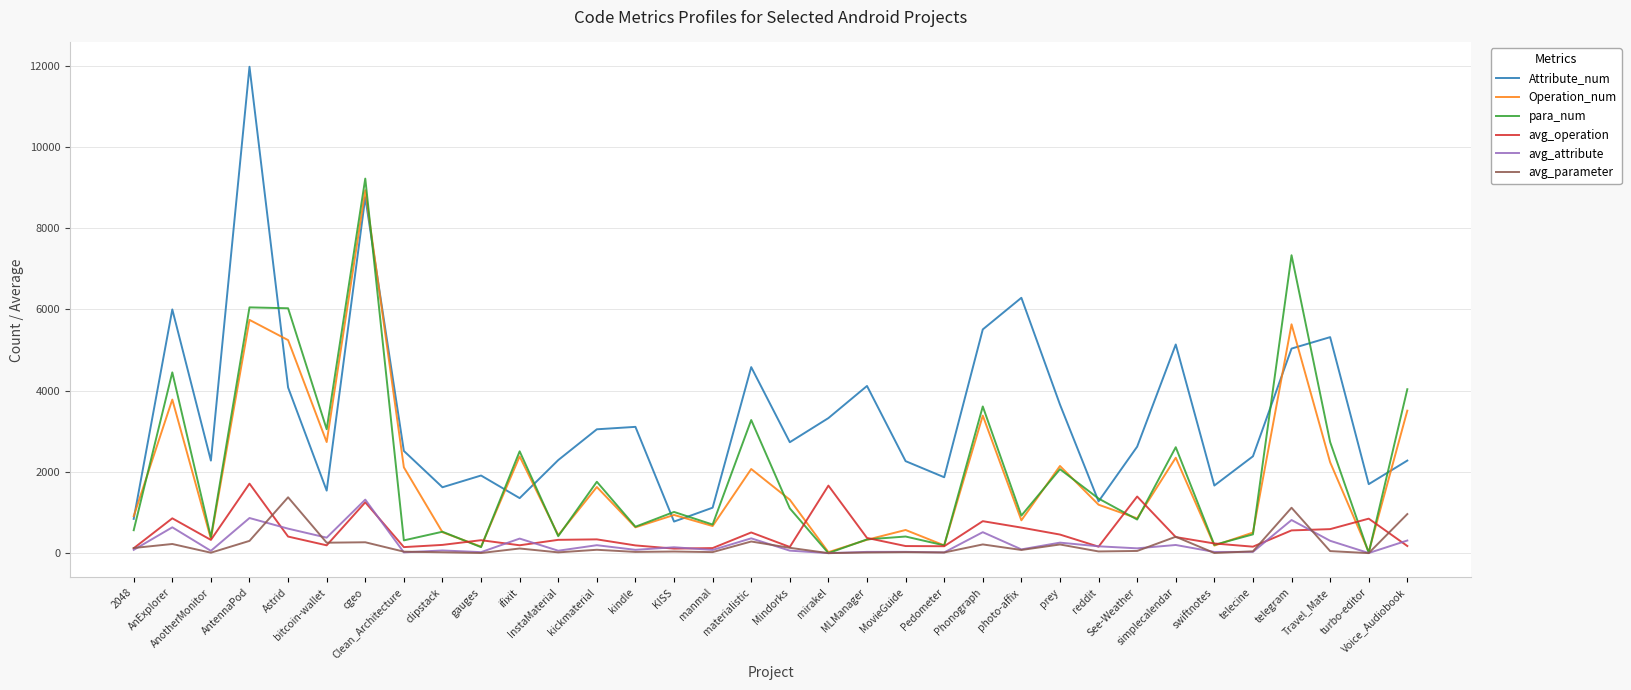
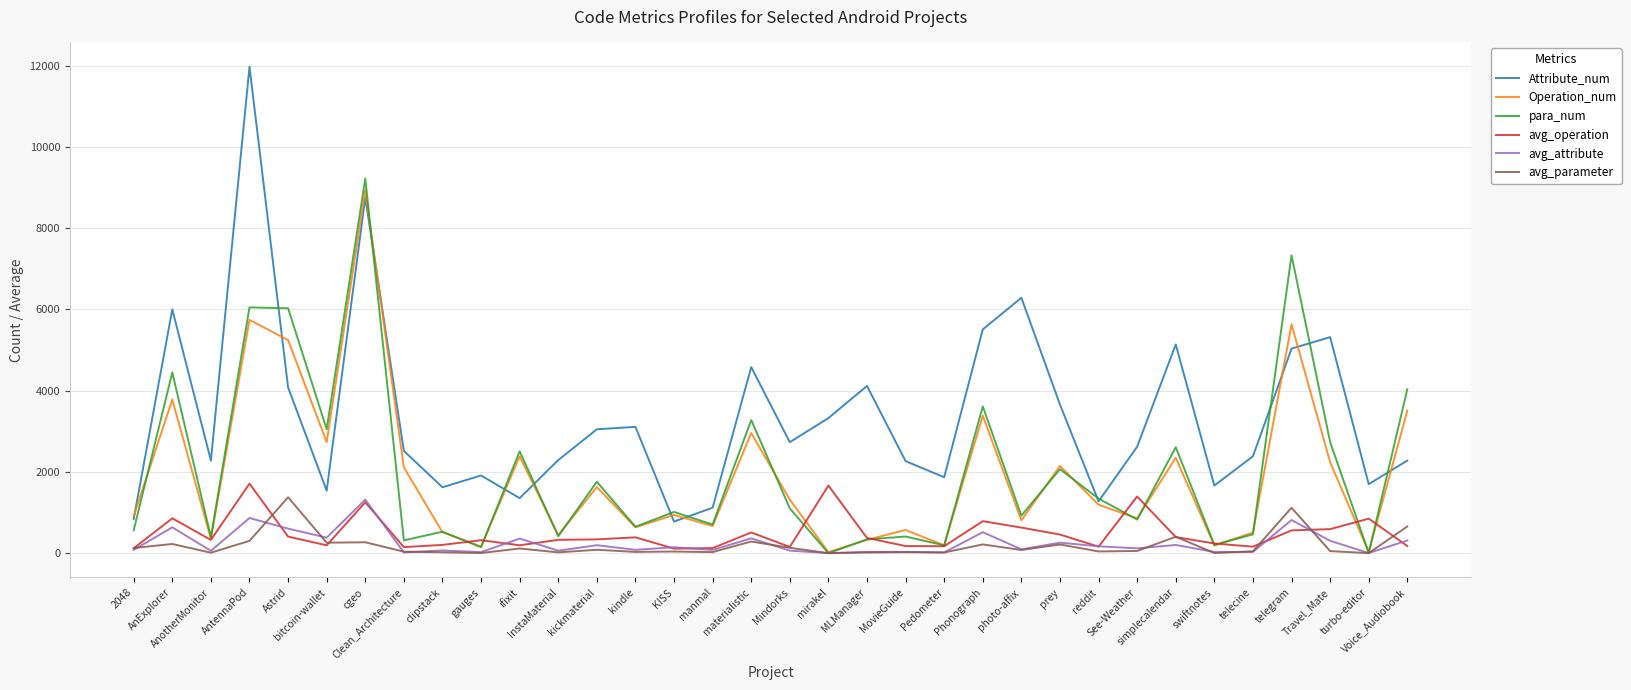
  {
    "Attribute_num": {
      "2048": 800,
      "AnExplorer": 6000,
      "AnotherMonitor": 2300,
      "AntennaPod": 12000,
      "Astrid": 4100,
      "bitcoin-wallet": 1500,
      "cgeo": 8800,
      "Clean_Architecture": 2500,
      "clipstack": 1600,
      "gauges": 1900,
      "ifixit": 1400,
      "InstaMaterial": 2300,
      "kickmaterial": 3000,
      "kindle": 3100,
      "KISS": 800,
      "manmal": 1100,
      "materialistic": 4600,
      "Mindorks": 2700,
      "mirakel": 3300,
      "MLManager": 4100,
      "MovieGuide": 2300,
      "Pedometer": 1900,
      "Phonograph": 5500,
      "photo-affix": 6300,
      "prey": 3700,
      "reddit": 1300,
      "See-Weather": 2600,
      "simplecalendar": 5100,
      "swiftnotes": 1700,
      "telecine": 2400,
      "telegram": 5000,
      "Travel_Mate": 5300,
      "turbo-editor": 1700,
      "Voice_Audiobook": 2300
    },
    "Operation_num": {
      "2048": 900,
      "AnExplorer": 3800,
      "AntennaPod": 5700,
      "Astrid": 5200,
      "bitcoin-wallet": 2700,
      "cgeo": 8900,
      "Clean_Architecture": 2100,
      "ifixit": 2400,
      "kickmaterial": 1600,
      "KISS": 900,
-     "materialistic": 2100,
+     "materialistic": 3000,
      "Mindorks": 1300,
      "MovieGuide": 600,
      "Phonograph": 3400,
      "photo-affix": 800,
      "prey": 2100,
      "reddit": 1200,
      "simplecalendar": 2300,
      "telegram": 5600,
      "Travel_Mate": 2200,
      "Voice_Audiobook": 3500
    },
    "para_num": {
      "2048": 600,
      "AnExplorer": 4500,
      "AntennaPod": 6100,
      "Astrid": 6000,
      "bitcoin-wallet": 3100,
      "cgeo": 9200,
      "Clean_Architecture": 300,
      "ifixit": 2500,
      "kickmaterial": 1800,
      "KISS": 1000,
      "materialistic": 3300,
      "Mindorks": 1100,
      "MovieGuide": 400,
      "Phonograph": 3600,
      "photo-affix": 900,
      "prey": 2100,
      "reddit": 1300,
      "simplecalendar": 2600,
      "telegram": 7300,
      "Travel_Mate": 2700,
      "Voice_Audiobook": 4000
    },
    "avg_operation": {
      "AnExplorer": 900,
      "AntennaPod": 1700,
      "Astrid": 400,
      "bitcoin-wallet": 200,
      "cgeo": 1300,
      "Clean_Architecture": 100,
      "clipstack": 200,
      "gauges": 300,
      "ifixit": 200,
      "InstaMaterial": 300,
      "kickmaterial": 300,
-     "kindle": 200,
+     "kindle": 400,
      "materialistic": 500,
      "mirakel": 1700,
      "MovieGuide": 200,
      "Phonograph": 800,
      "photo-affix": 600,
      "prey": 500,
      "See-Weather": 1400,
      "telecine": 200,
      "telegram": 600,
      "Travel_Mate": 600,
      "turbo-editor": 800,
      "Voice_Audiobook": 200
    },
    "avg_attribute": {
      "AnExplorer": 600,
      "AntennaPod": 900,
      "Astrid": 600,
      "bitcoin-wallet": 400,
      "cgeo": 1300,
      "ifixit": 400,
      "kickmaterial": 200,
      "materialistic": 400,
      "Mindorks": 100,
      "Phonograph": 500,
      "See-Weather": 100,
      "simplecalendar": 200,
      "telegram": 800,
      "Travel_Mate": 300,
      "Voice_Audiobook": 300
    },
    "avg_parameter": {
      "AnExplorer": 200,
      "AntennaPod": 300,
      "Astrid": 1400,
      "bitcoin-wallet": 300,
      "cgeo": 300,
      "ifixit": 100,
      "kickmaterial": 100,
      "KISS": 0,
      "materialistic": 300,
      "Phonograph": 200,
      "reddit": 0,
      "See-Weather": 100,
      "telegram": 1100,
      "Travel_Mate": 100,
-     "Voice_Audiobook": 1000
+     "Voice_Audiobook": 700
    }
  }
